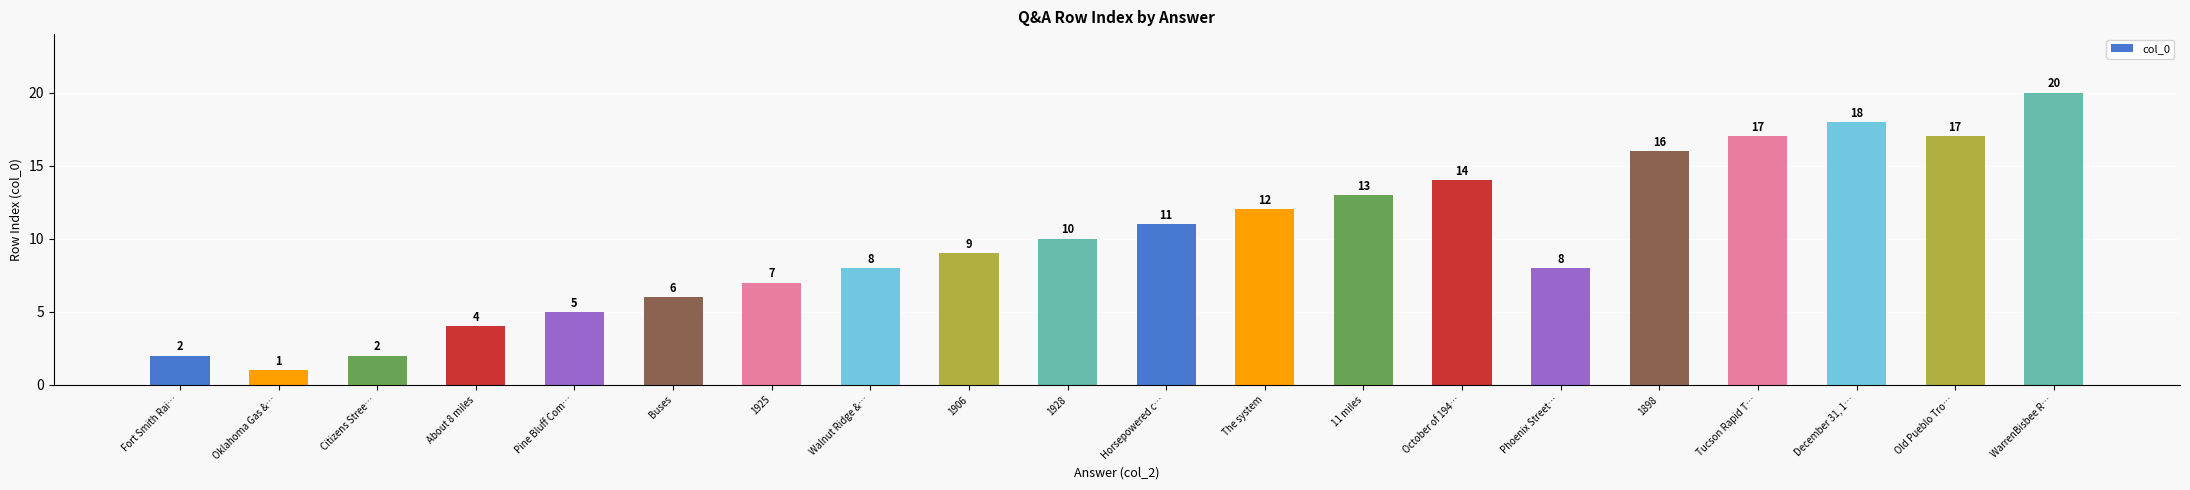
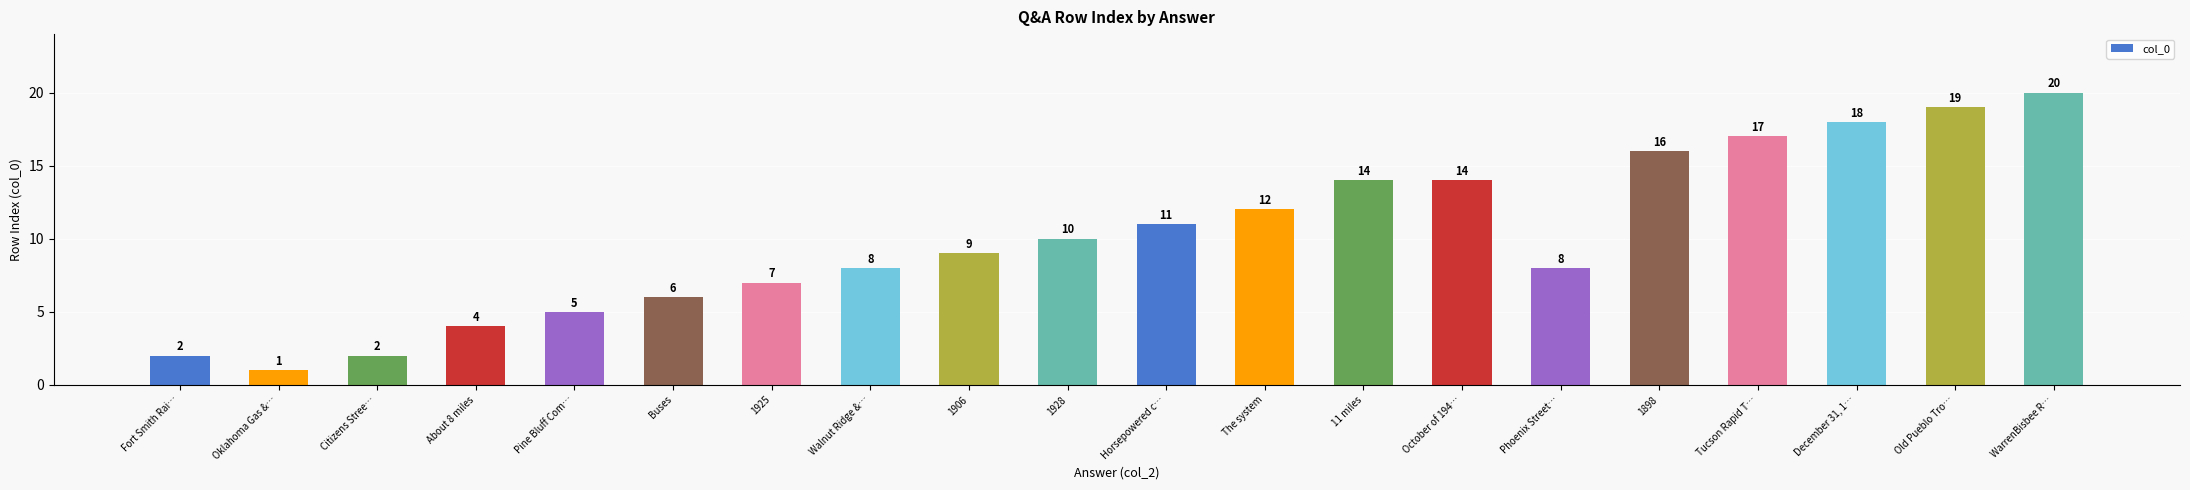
  {
    "Fort Smith Rai…": 2,
    "Oklahoma Gas &…": 1,
    "Citizens Stree…": 2,
    "About 8 miles": 4,
    "Pine Bluff Com…": 5,
    "Buses": 6,
    "1925": 7,
    "Walnut Ridge &…": 8,
    "1906": 9,
    "1928": 10,
    "Horsepowered c…": 11,
    "The system": 12,
-   "11 miles": 13,
+   "11 miles": 14,
    "October of 194…": 14,
    "Phoenix Street…": 8,
    "1898": 16,
    "Tucson Rapid T…": 17,
    "December 31, 1…": 18,
-   "Old Pueblo Tro…": 17,
+   "Old Pueblo Tro…": 19,
    "WarrenBisbee R…": 20
  }
